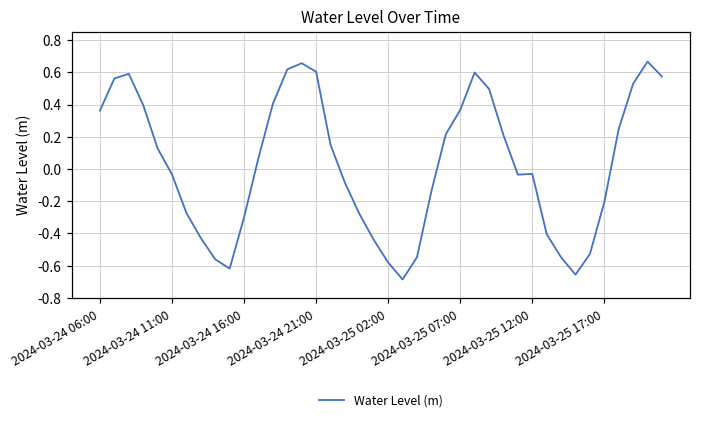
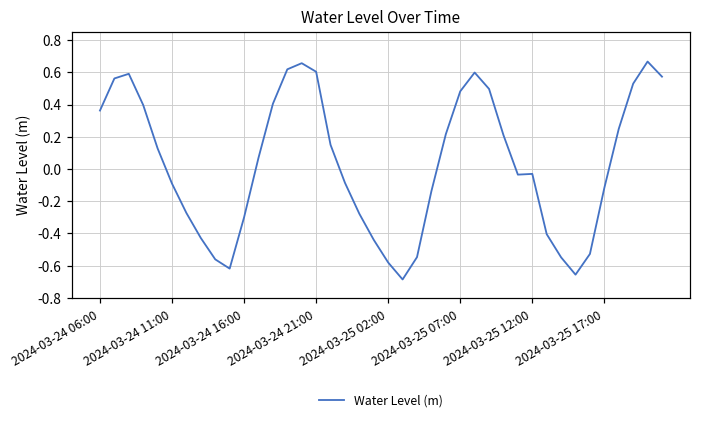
  {
    "2024-03-24 06:00": 0.36,
-   "2024-03-24 11:00": -0.03,
+   "2024-03-24 11:00": -0.09,
    "2024-03-24 16:00": -0.30,
    "2024-03-24 21:00": 0.60,
    "2024-03-25 02:00": -0.58,
-   "2024-03-25 07:00": 0.37,
+   "2024-03-25 07:00": 0.48,
    "2024-03-25 12:00": -0.03,
-   "2024-03-25 17:00": -0.20
+   "2024-03-25 17:00": -0.12
  }
